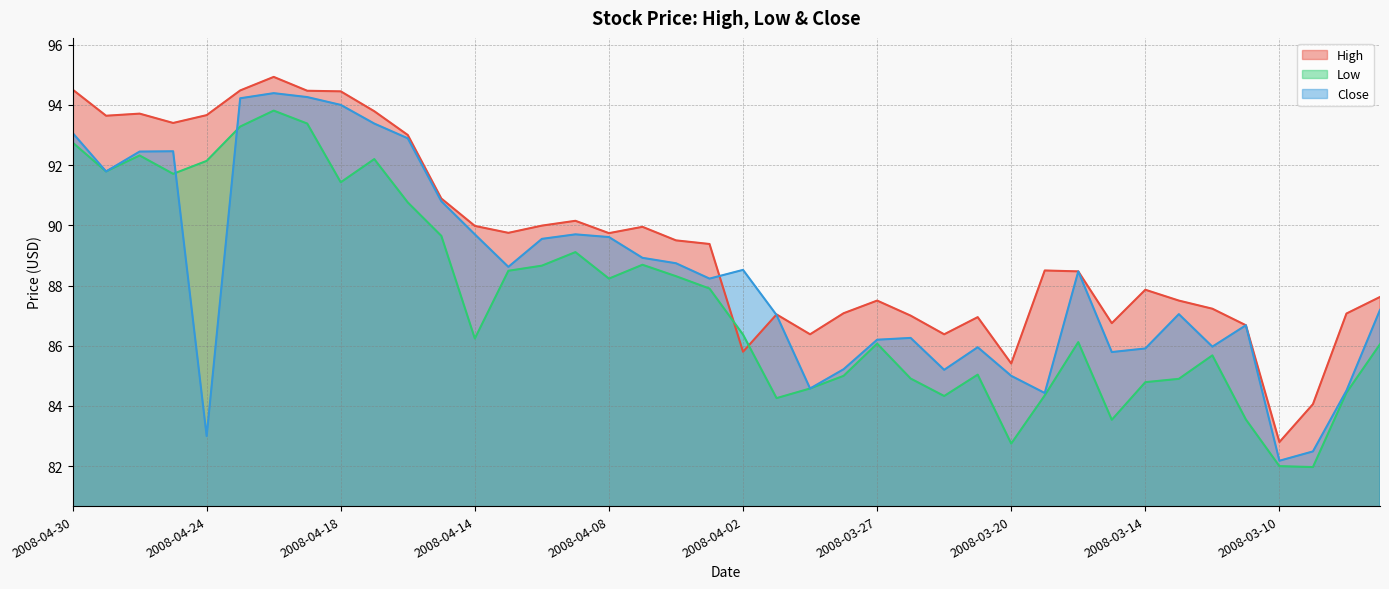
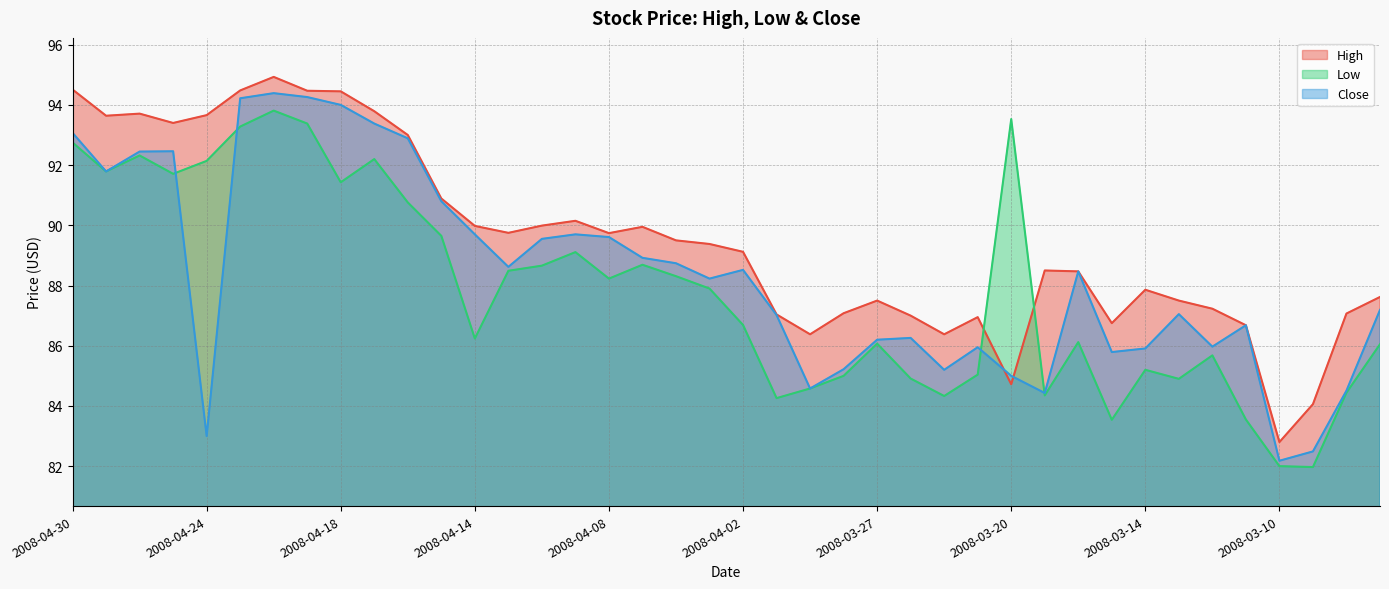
  {
    "High": {
      "2008-04-30": 94.5,
      "2008-04-24": 93.7,
      "2008-04-18": 94.5,
      "2008-04-14": 90.0,
      "2008-04-08": 89.7,
-     "2008-04-02": 85.8,
+     "2008-04-02": 89.1,
      "2008-03-27": 87.5,
-     "2008-03-20": 85.4,
+     "2008-03-20": 84.7,
      "2008-03-14": 87.9,
      "2008-03-10": 82.8
    },
    "Low": {
      "2008-04-30": 92.8,
      "2008-04-24": 92.1,
      "2008-04-18": 91.4,
      "2008-04-14": 86.2,
      "2008-04-08": 88.2,
-     "2008-04-02": 86.4,
+     "2008-04-02": 86.7,
      "2008-03-27": 86.1,
-     "2008-03-20": 82.8,
-     "2008-03-14": 84.8,
+     "2008-03-20": 93.5,
+     "2008-03-14": 85.2,
      "2008-03-10": 82.0
    },
    "Close": {
      "2008-04-30": 93.1,
      "2008-04-24": 83.0,
      "2008-04-18": 94.0,
      "2008-04-14": 89.7,
      "2008-04-08": 89.6,
      "2008-04-02": 88.5,
      "2008-03-27": 86.2,
      "2008-03-20": 85.0,
      "2008-03-14": 85.9,
      "2008-03-10": 82.2
    }
  }
